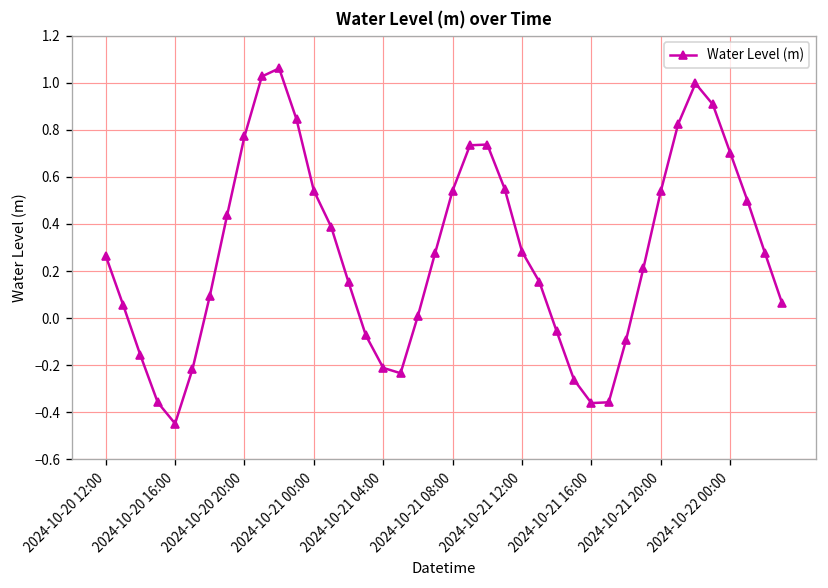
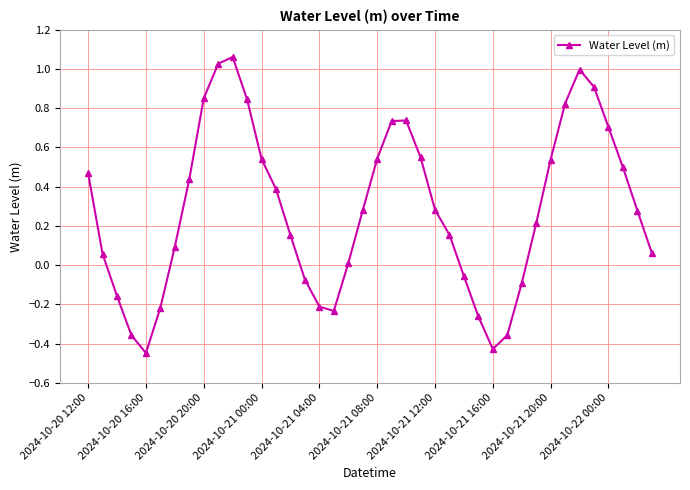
  {
-   "2024-10-20 12:00": 0.27,
+   "2024-10-20 12:00": 0.47,
    "2024-10-20 16:00": -0.45,
-   "2024-10-20 20:00": 0.77,
+   "2024-10-20 20:00": 0.85,
    "2024-10-21 00:00": 0.54,
    "2024-10-21 04:00": -0.21,
    "2024-10-21 08:00": 0.54,
    "2024-10-21 12:00": 0.28,
-   "2024-10-21 16:00": -0.36,
+   "2024-10-21 16:00": -0.43,
    "2024-10-21 20:00": 0.54,
    "2024-10-22 00:00": 0.70
  }
